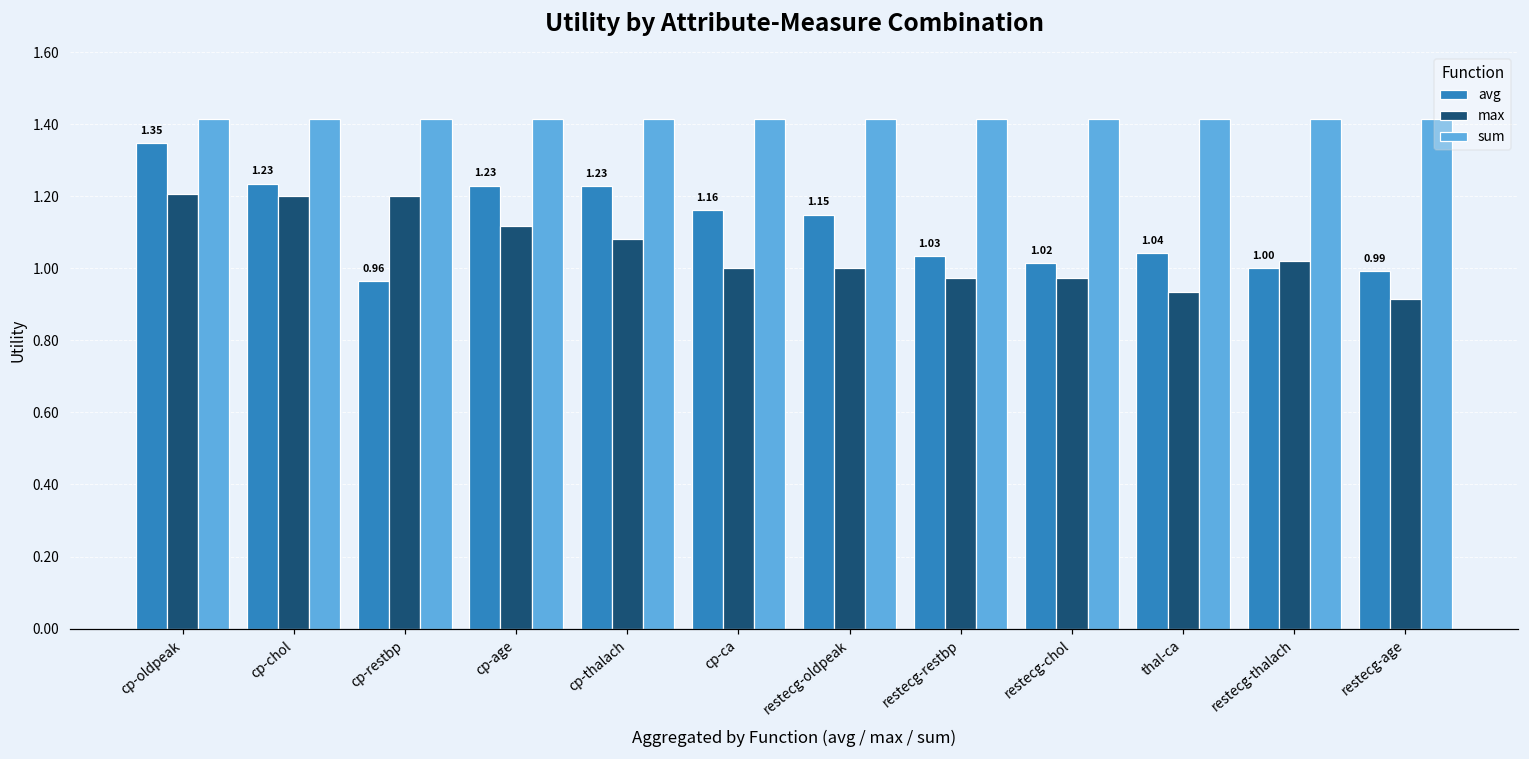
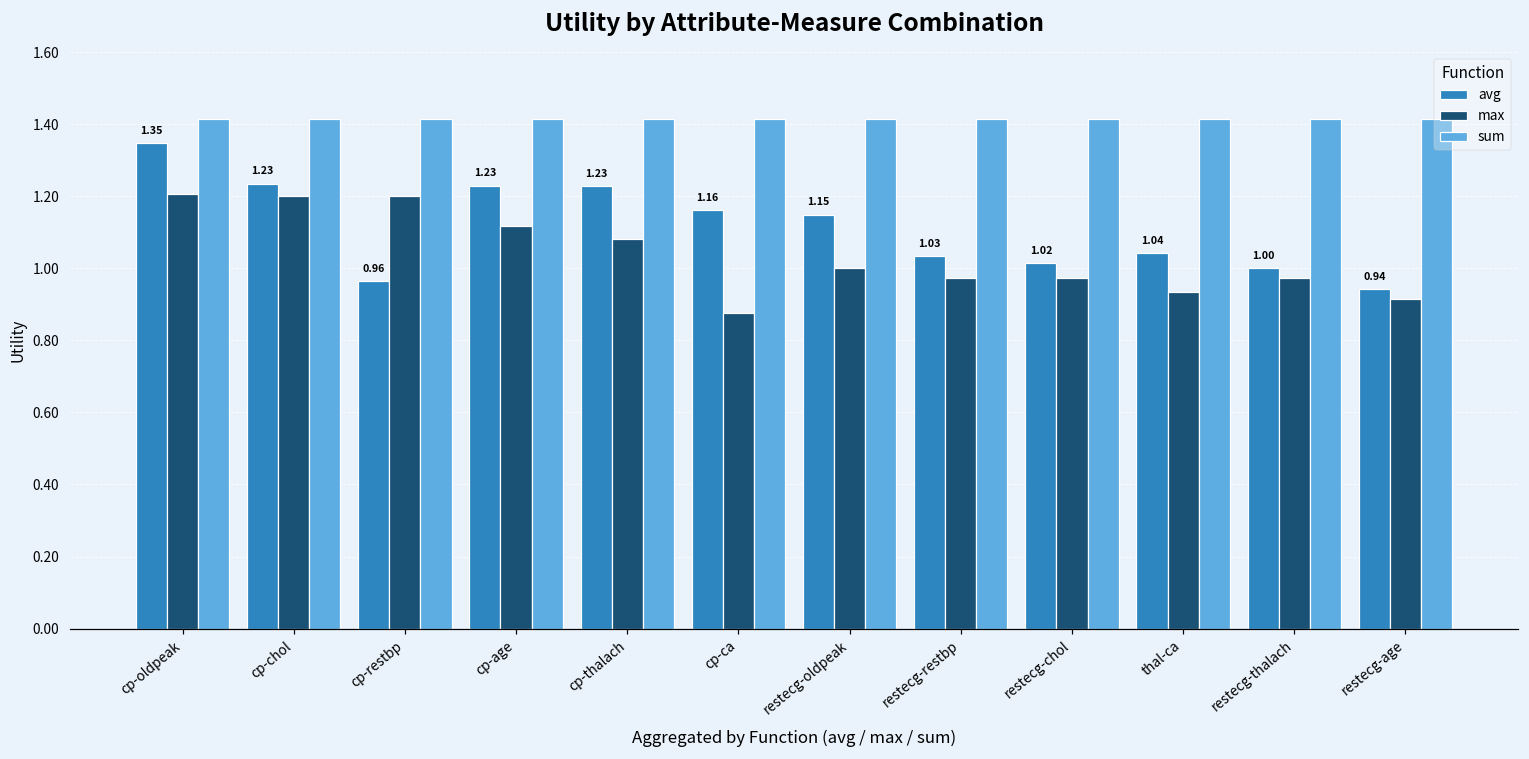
  {
    "avg": {
      "cp-oldpeak": 1.35,
      "cp-chol": 1.23,
      "cp-restbp": 0.96,
      "cp-age": 1.23,
      "cp-thalach": 1.23,
      "cp-ca": 1.16,
      "restecg-oldpeak": 1.15,
      "restecg-restbp": 1.03,
      "restecg-chol": 1.02,
      "thal-ca": 1.04,
      "restecg-thalach": 1.00,
-     "restecg-age": 0.99
+     "restecg-age": 0.94
    },
    "max": {
      "cp-oldpeak": 1.21,
      "cp-chol": 1.20,
      "cp-restbp": 1.20,
      "cp-age": 1.12,
      "cp-thalach": 1.08,
-     "cp-ca": 1.00,
+     "cp-ca": 0.88,
      "restecg-oldpeak": 1.00,
      "restecg-restbp": 0.97,
      "restecg-chol": 0.97,
      "thal-ca": 0.94,
-     "restecg-thalach": 1.02,
+     "restecg-thalach": 0.97,
      "restecg-age": 0.92
    },
    "sum": {
      "cp-oldpeak": 1.41,
      "cp-chol": 1.41,
      "cp-restbp": 1.41,
      "cp-age": 1.41,
      "cp-thalach": 1.41,
      "cp-ca": 1.41,
      "restecg-oldpeak": 1.41,
      "restecg-restbp": 1.41,
      "restecg-chol": 1.41,
      "thal-ca": 1.41,
      "restecg-thalach": 1.41
    }
  }
